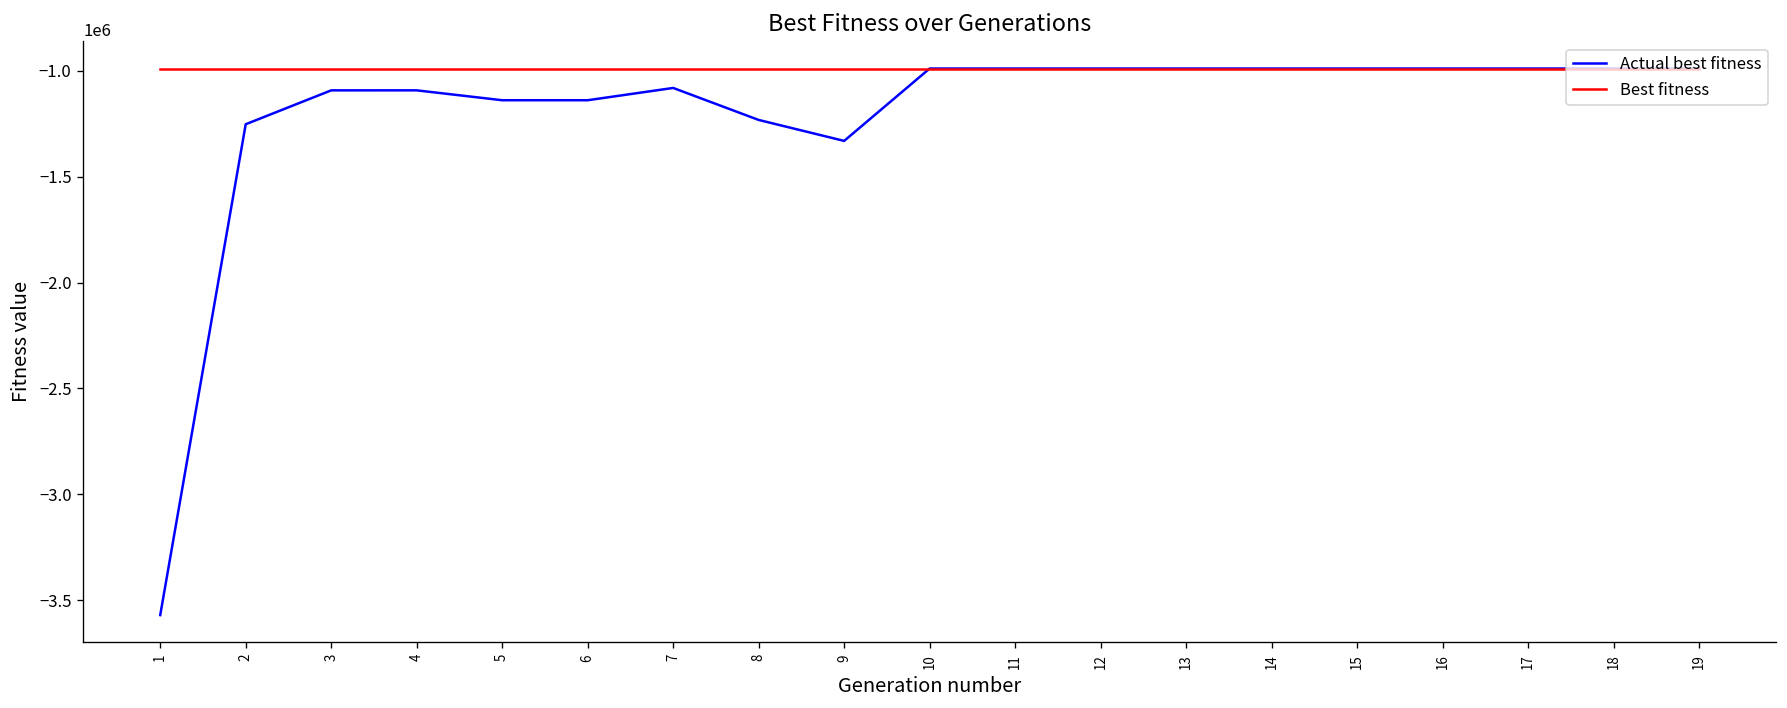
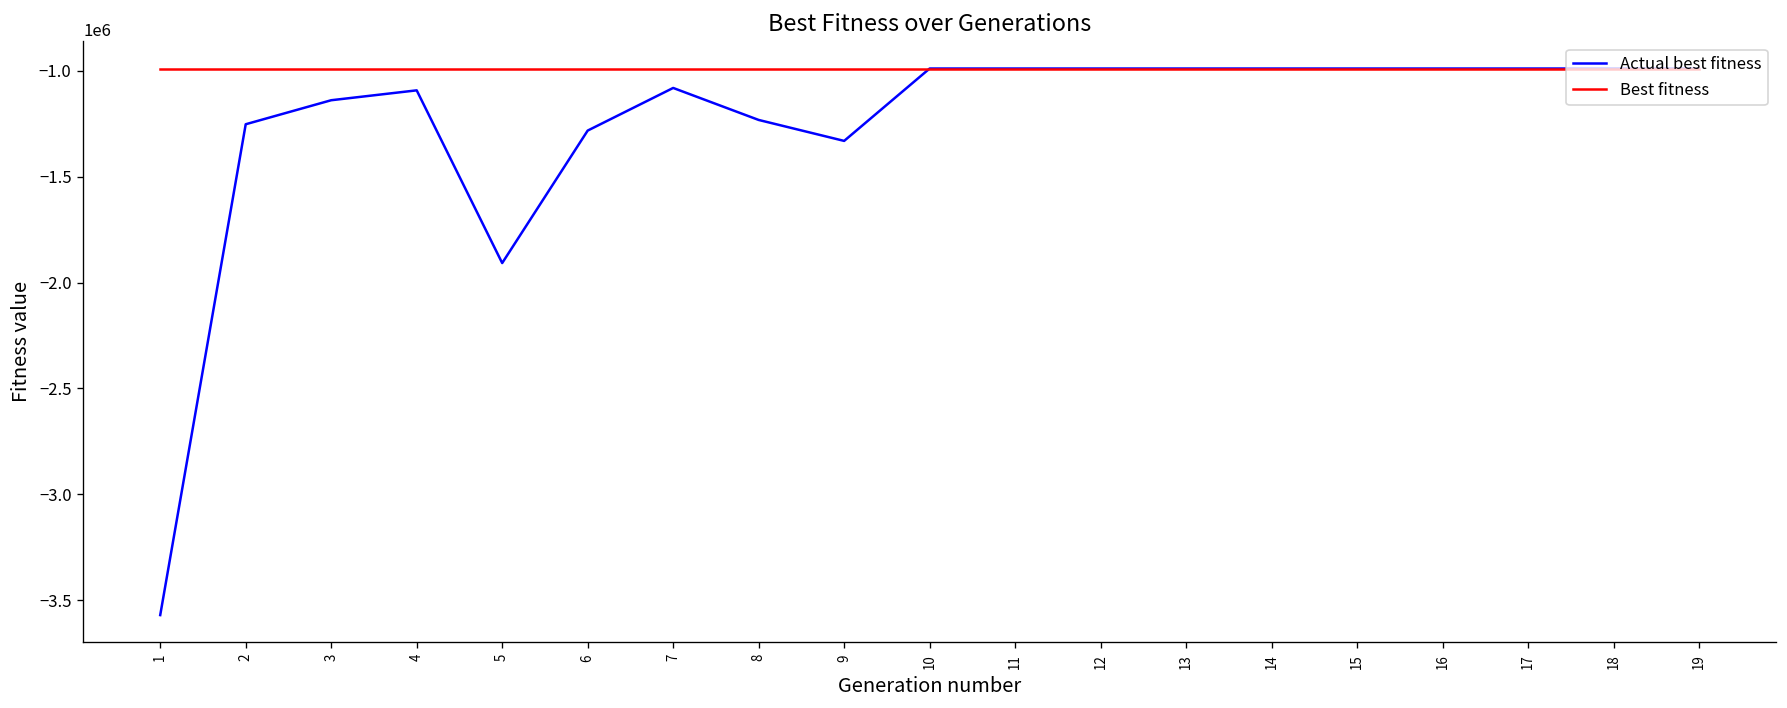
  {
    "Actual best fitness": {
      "1": -3570000,
      "2": -1250000,
-     "3": -1090000,
+     "3": -1140000,
      "4": -1090000,
-     "5": -1140000,
-     "6": -1140000,
+     "5": -1910000,
+     "6": -1280000,
      "7": -1080000,
      "8": -1230000,
      "9": -1330000
    },
    "Best fitness": {
      "1": -990000,
      "2": -990000,
      "3": -990000,
      "4": -990000,
      "5": -990000,
      "6": -990000,
      "7": -990000,
      "8": -990000,
      "9": -990000
    }
  }
